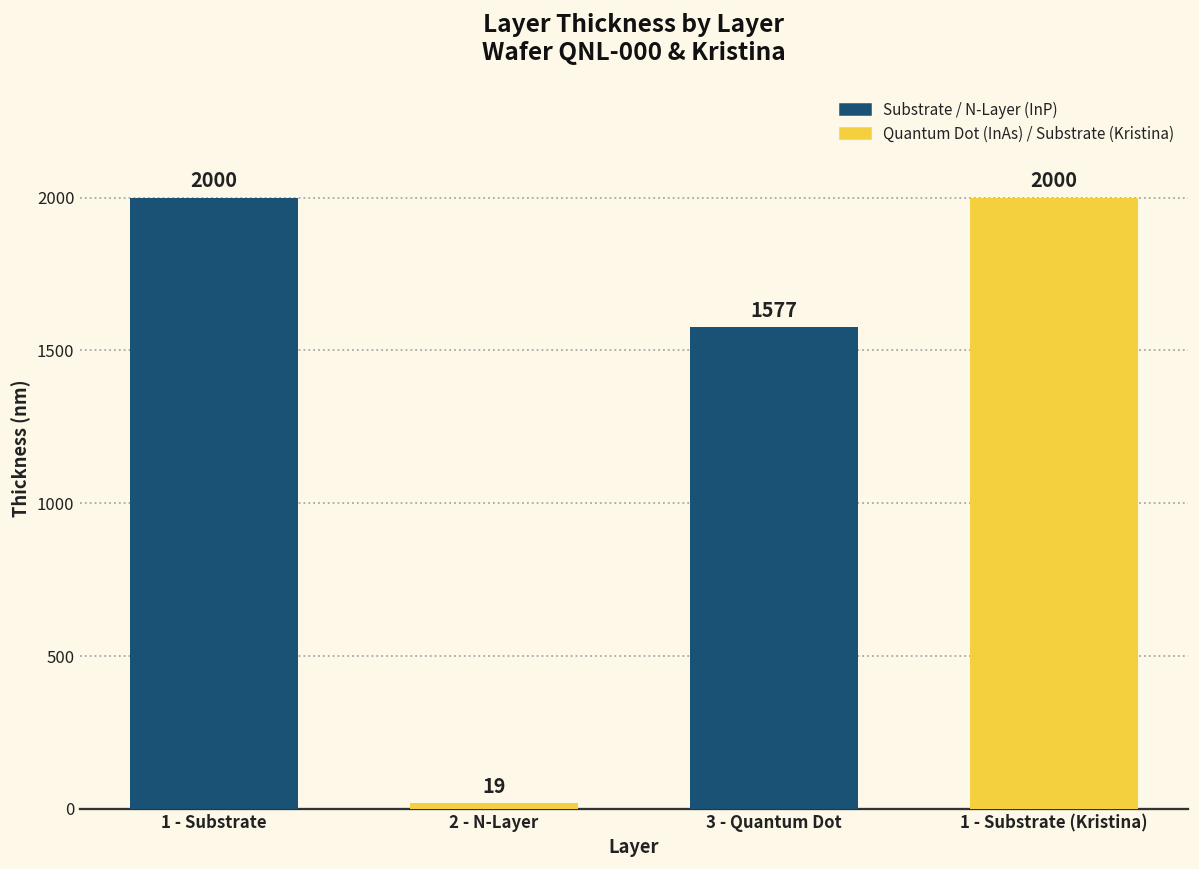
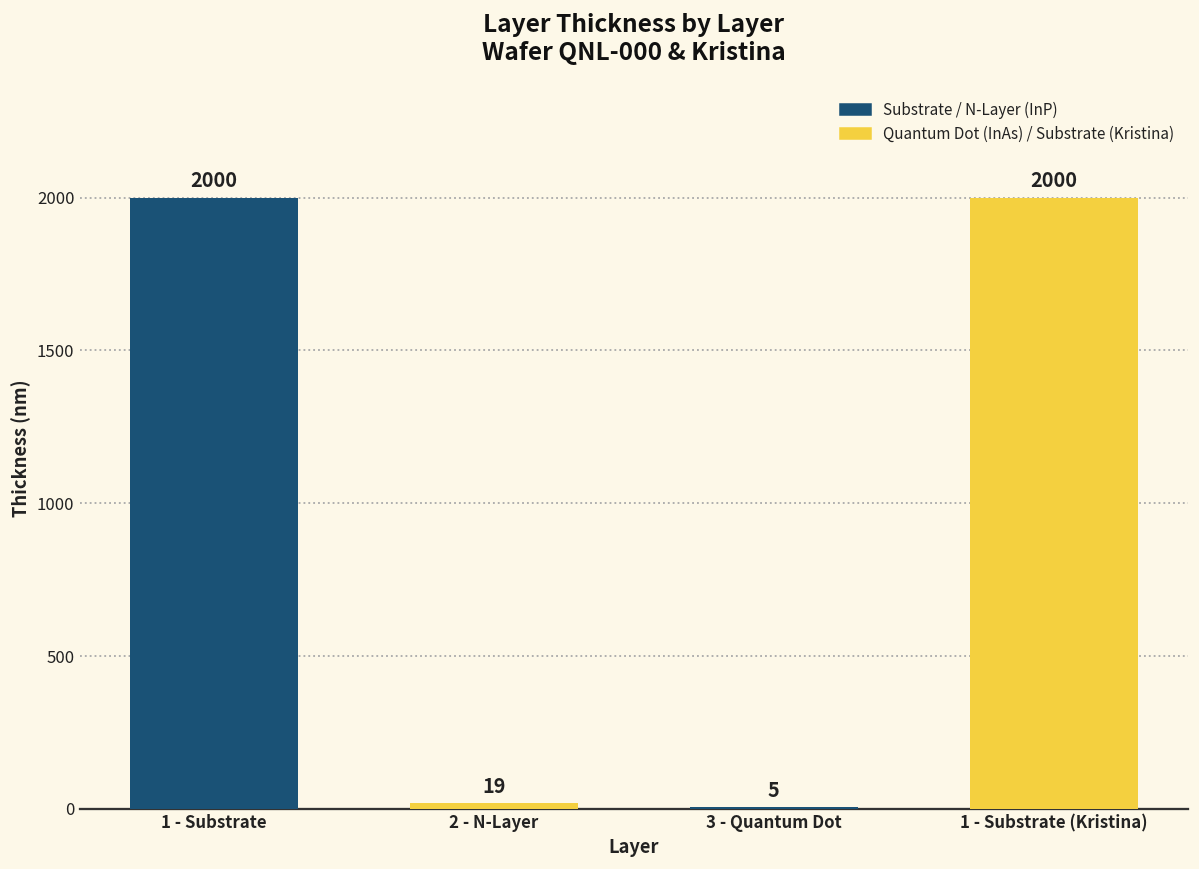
  {
    "1 - Substrate": 2000,
    "2 - N-Layer": 19,
-   "3 - Quantum Dot": 1577,
+   "3 - Quantum Dot": 5,
    "1 - Substrate (Kristina)": 2000
  }
